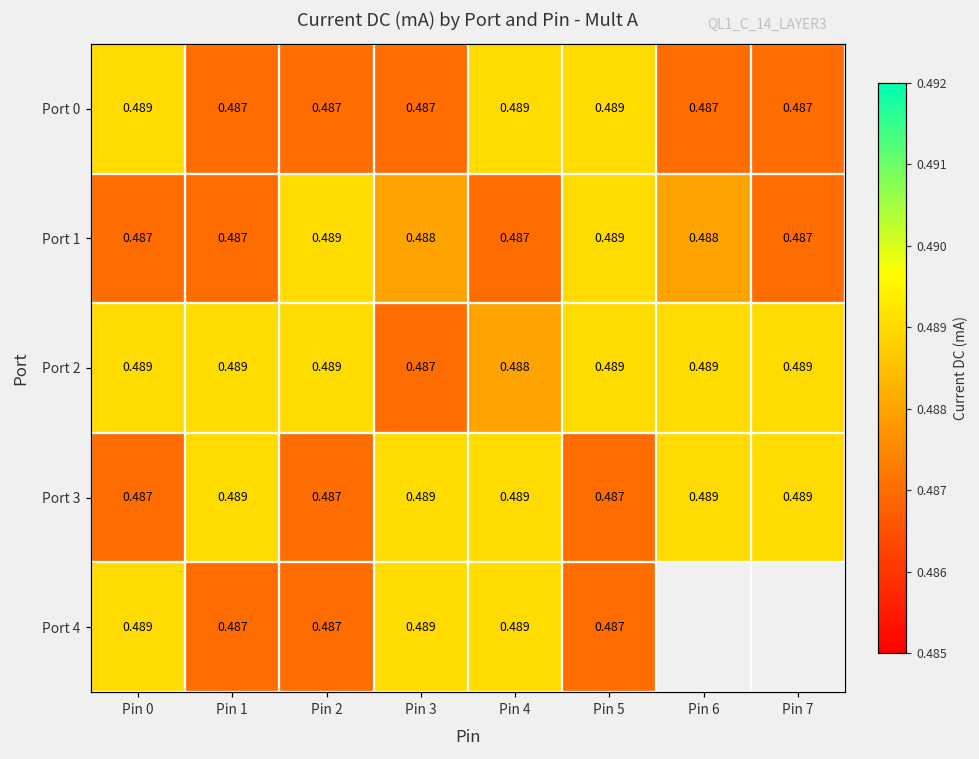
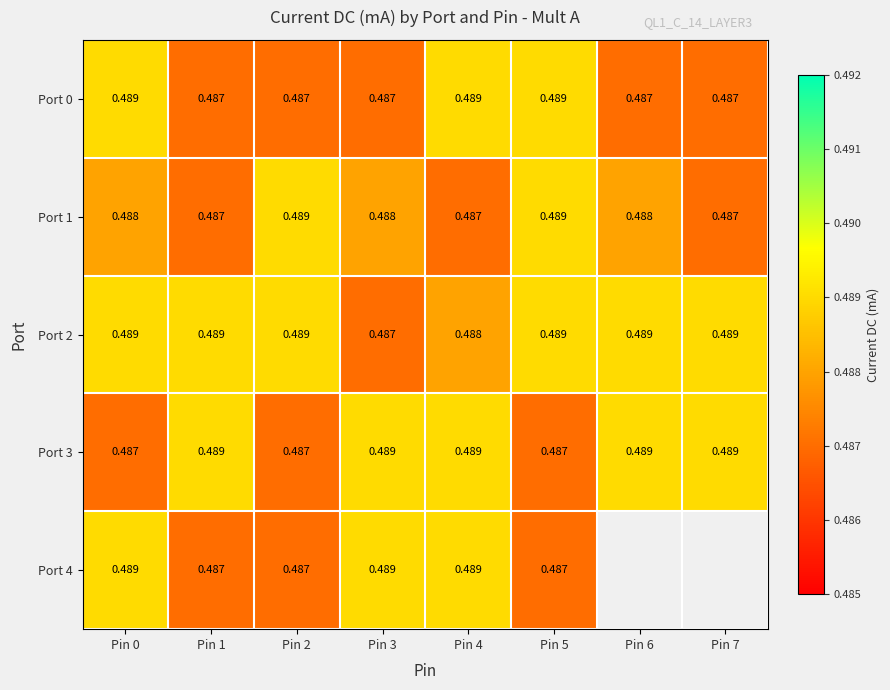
  {
    "Port 0": {
      "Pin 0": 0.489,
      "Pin 1": 0.487,
      "Pin 2": 0.487,
      "Pin 3": 0.487,
      "Pin 4": 0.489,
      "Pin 5": 0.489,
      "Pin 6": 0.487,
      "Pin 7": 0.487
    },
    "Port 1": {
-     "Pin 0": 0.487,
+     "Pin 0": 0.488,
      "Pin 1": 0.487,
      "Pin 2": 0.489,
      "Pin 3": 0.488,
      "Pin 4": 0.487,
      "Pin 5": 0.489,
      "Pin 6": 0.488,
      "Pin 7": 0.487
    },
    "Port 2": {
      "Pin 0": 0.489,
      "Pin 1": 0.489,
      "Pin 2": 0.489,
      "Pin 3": 0.487,
      "Pin 4": 0.488,
      "Pin 5": 0.489,
      "Pin 6": 0.489,
      "Pin 7": 0.489
    },
    "Port 3": {
      "Pin 0": 0.487,
      "Pin 1": 0.489,
      "Pin 2": 0.487,
      "Pin 3": 0.489,
      "Pin 4": 0.489,
      "Pin 5": 0.487,
      "Pin 6": 0.489,
      "Pin 7": 0.489
    },
    "Port 4": {
      "Pin 0": 0.489,
      "Pin 1": 0.487,
      "Pin 2": 0.487,
      "Pin 3": 0.489,
      "Pin 4": 0.489,
      "Pin 5": 0.487
    }
  }
